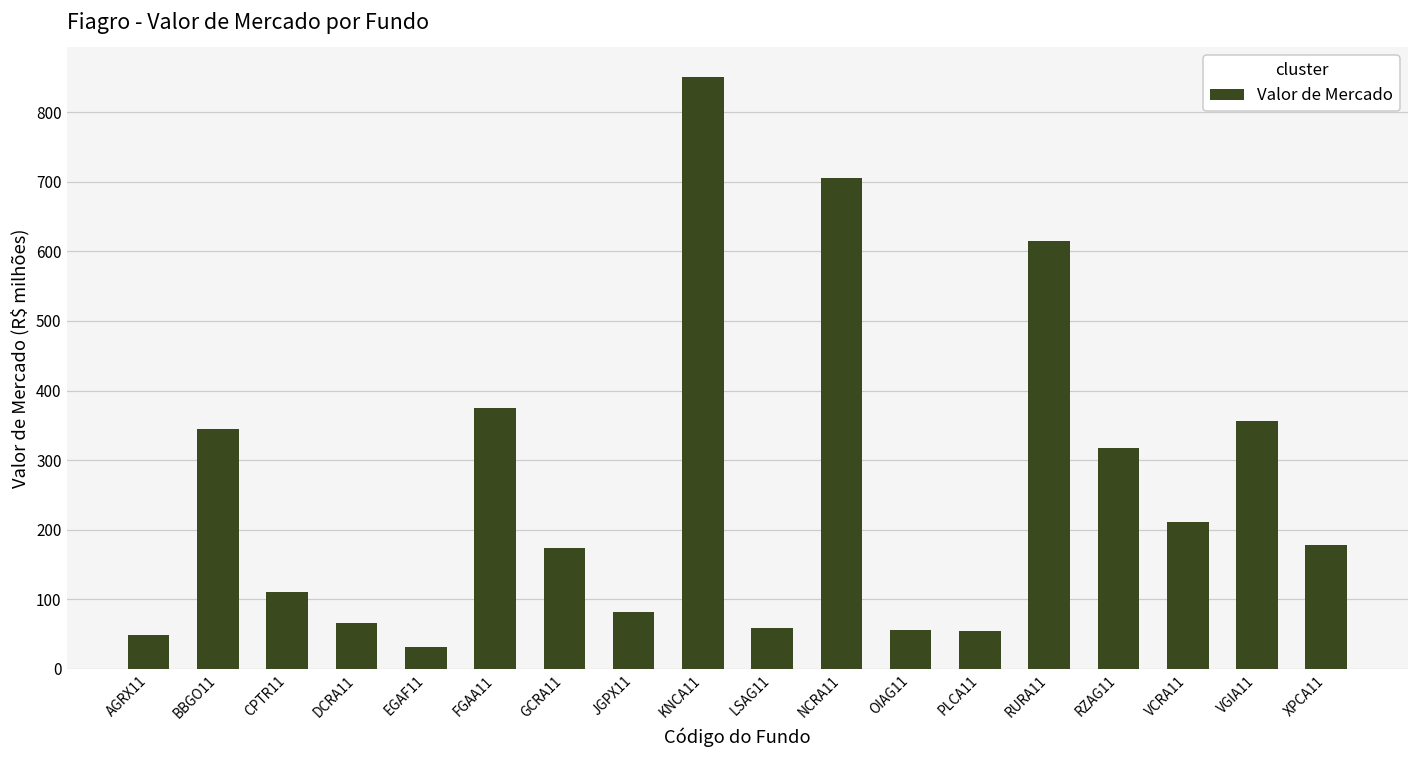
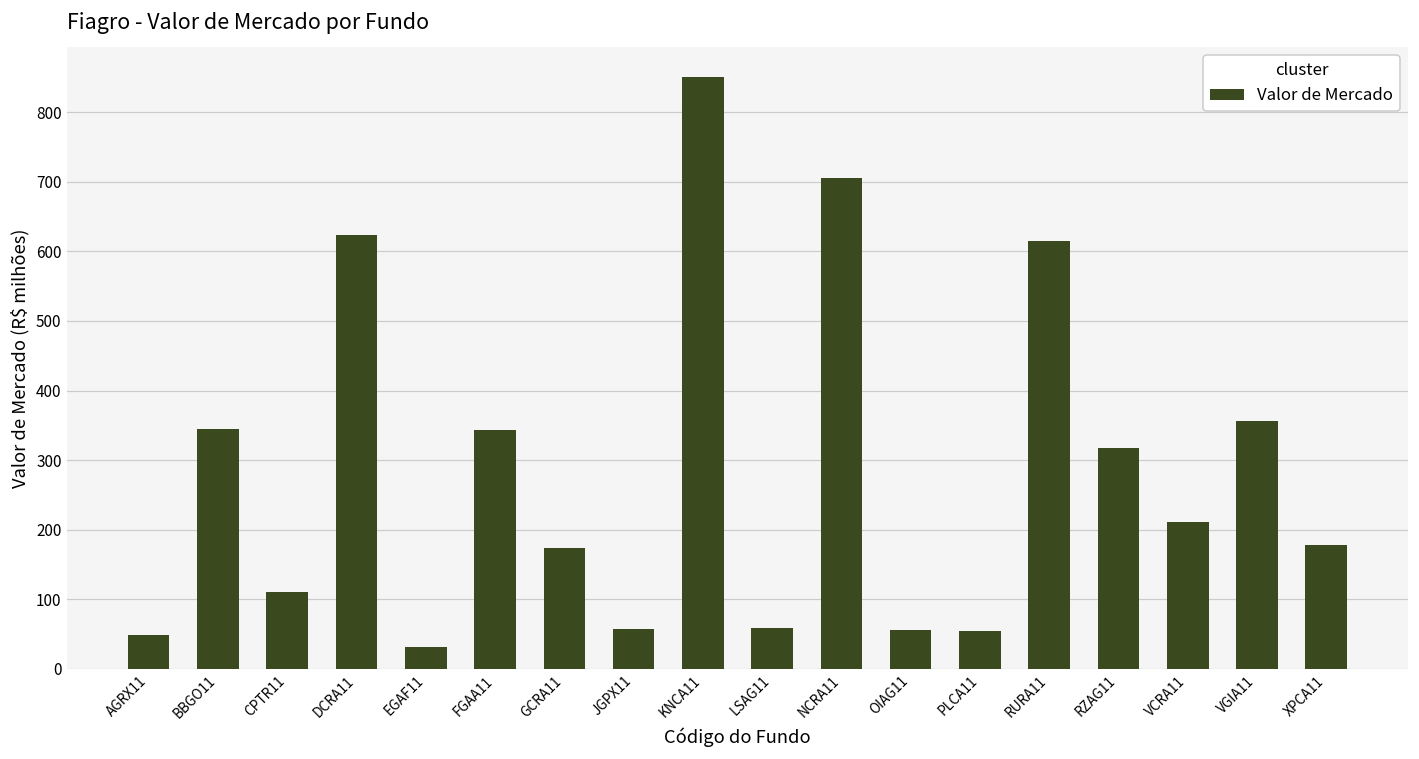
  {
    "AGRX11": 50,
    "BBGO11": 340,
    "CPTR11": 110,
-   "DCRA11": 70,
+   "DCRA11": 620,
    "EGAF11": 30,
-   "FGAA11": 380,
+   "FGAA11": 340,
    "GCRA11": 170,
-   "JGPX11": 80,
+   "JGPX11": 60,
    "KNCA11": 850,
    "LSAG11": 60,
    "NCRA11": 710,
    "OIAG11": 60,
    "PLCA11": 50,
    "RURA11": 610,
    "RZAG11": 320,
    "VCRA11": 210,
    "VGIA11": 360,
    "XPCA11": 180
  }
